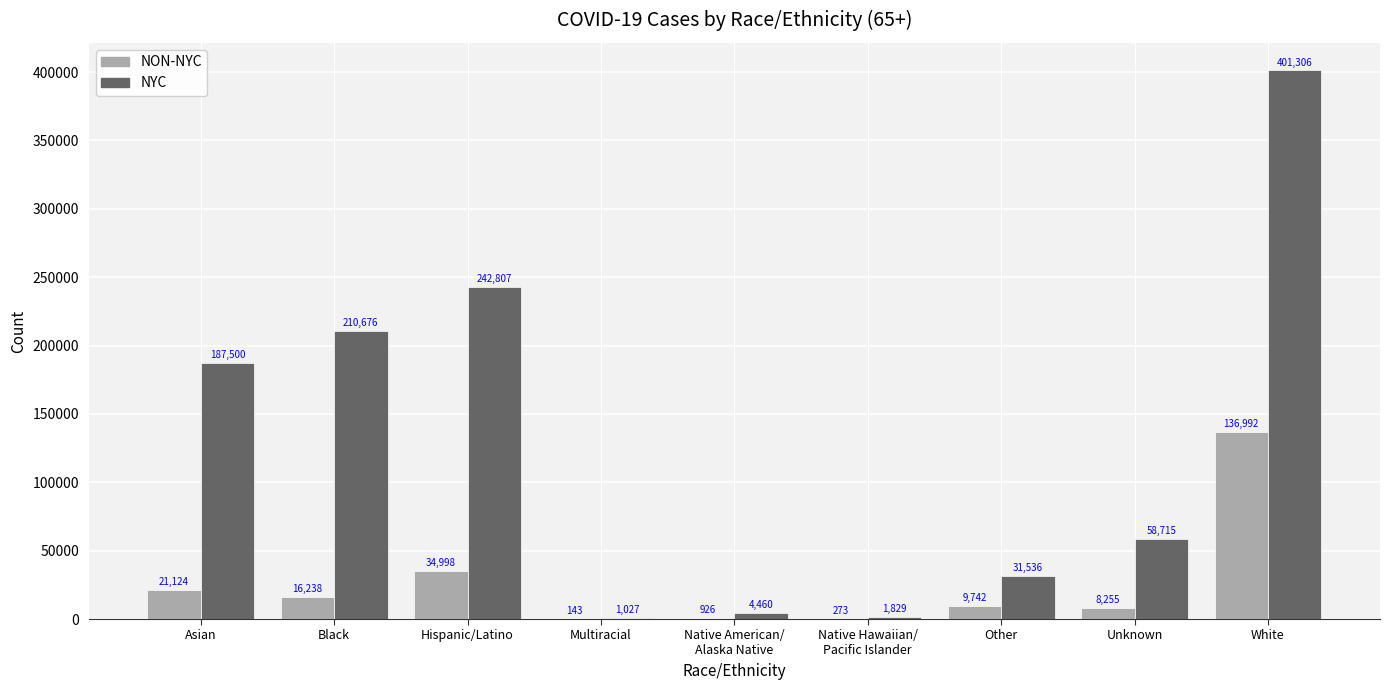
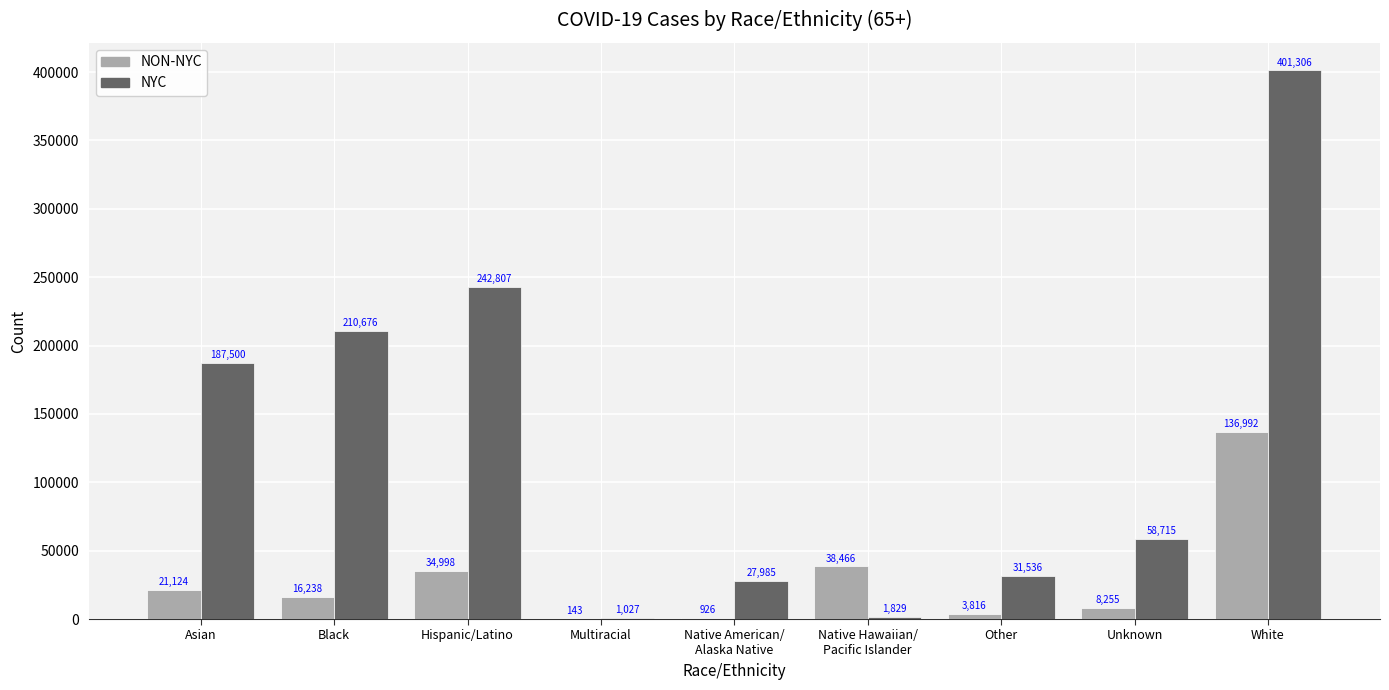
  {
    "NON-NYC": {
      "Asian": "21,124",
      "Black": "16,238",
      "Hispanic/Latino": "34,998",
      "Multiracial": "143",
      "Native American/ Alaska Native": "926",
-     "Native Hawaiian/ Pacific Islander": "273",
-     "Other": "9,742",
+     "Native Hawaiian/ Pacific Islander": "38,466",
+     "Other": "3,816",
      "Unknown": "8,255",
      "White": "136,992"
    },
    "NYC": {
      "Asian": "187,500",
      "Black": "210,676",
      "Hispanic/Latino": "242,807",
      "Multiracial": "1,027",
-     "Native American/ Alaska Native": "4,460",
+     "Native American/ Alaska Native": "27,985",
      "Native Hawaiian/ Pacific Islander": "1,829",
      "Other": "31,536",
      "Unknown": "58,715",
      "White": "401,306"
    }
  }
